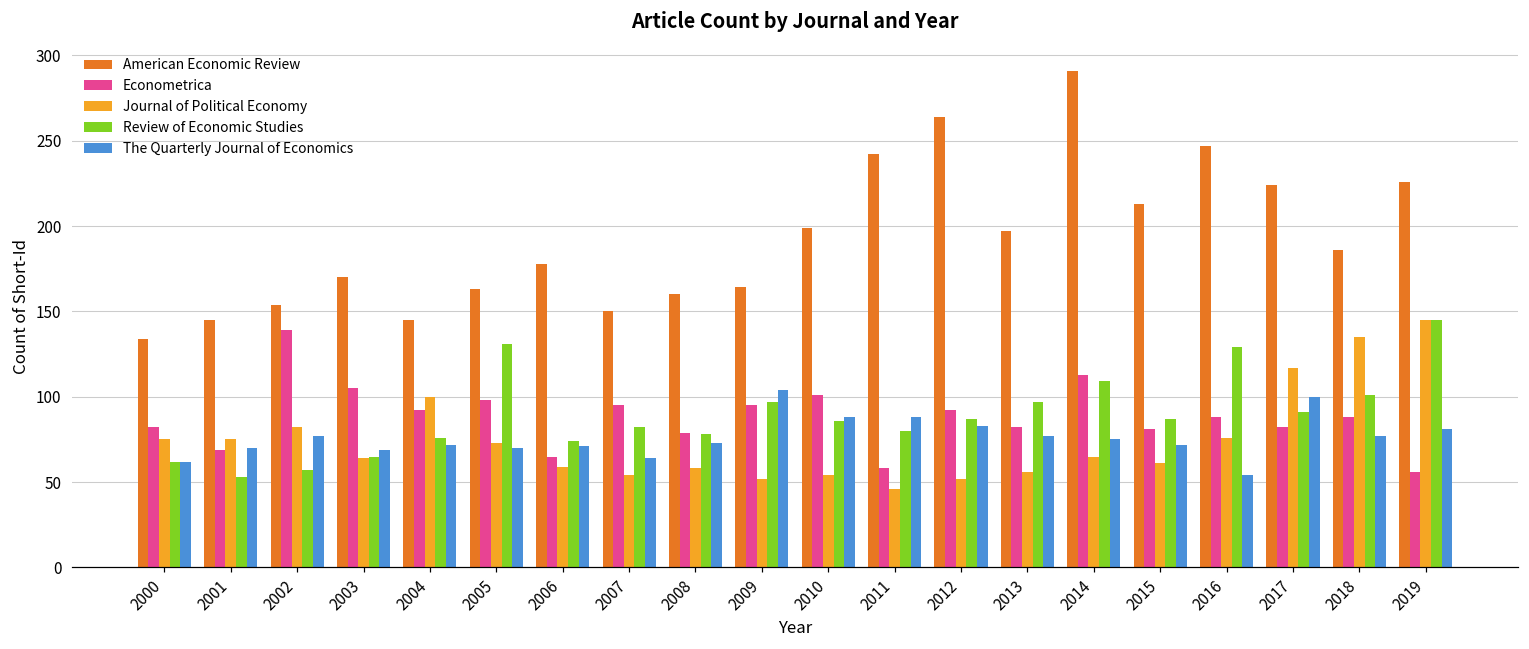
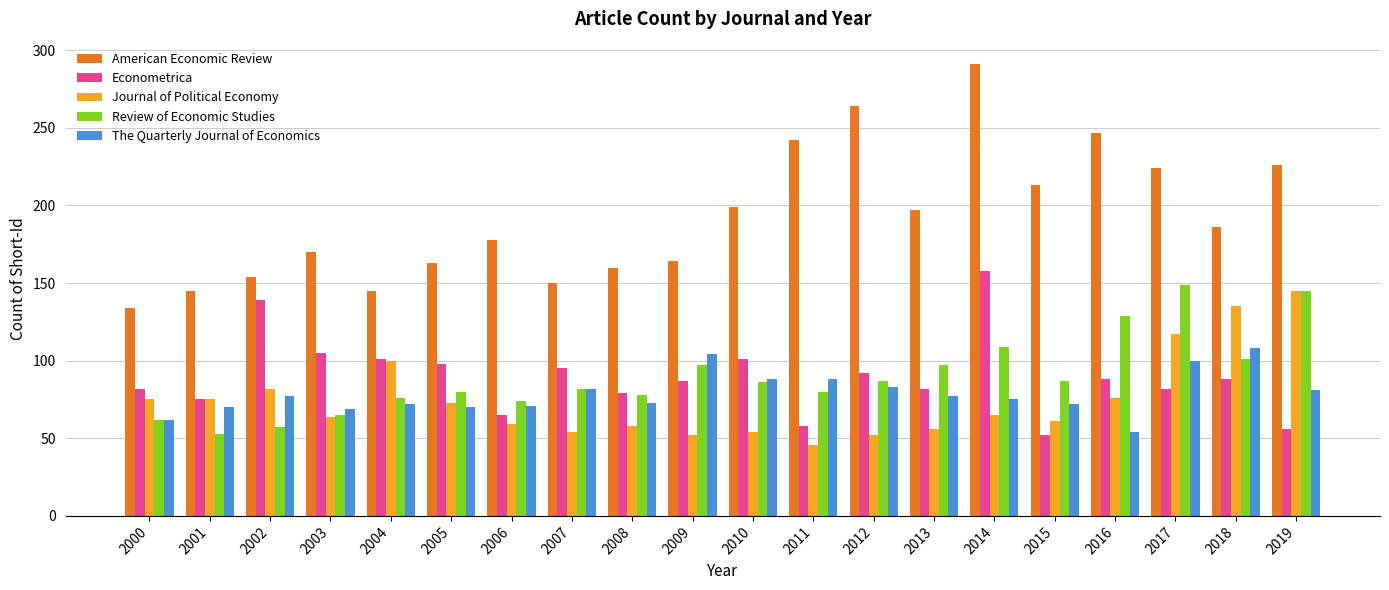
  {
    "Econometrica": {
      "2000": 82,
-     "2001": 69,
+     "2001": 75,
      "2002": 139,
      "2003": 105,
-     "2004": 92,
+     "2004": 101,
      "2005": 98,
      "2006": 65,
      "2007": 95,
      "2008": 79,
-     "2009": 95,
+     "2009": 87,
      "2010": 101,
      "2011": 58,
      "2012": 92,
      "2013": 82,
-     "2014": 113,
-     "2015": 81,
+     "2014": 158,
+     "2015": 52,
      "2016": 88,
      "2017": 82,
      "2018": 88,
      "2019": 56
    },
    "Review of Economic Studies": {
      "2000": 62,
      "2001": 53,
      "2002": 57,
      "2003": 65,
      "2004": 76,
-     "2005": 131,
+     "2005": 80,
      "2006": 74,
      "2007": 82,
      "2008": 78,
      "2009": 97,
      "2010": 86,
      "2011": 80,
      "2012": 87,
      "2013": 97,
      "2014": 109,
      "2015": 87,
      "2016": 129,
-     "2017": 91,
+     "2017": 149,
      "2018": 101,
      "2019": 145
    },
    "The Quarterly Journal of Economics": {
      "2000": 62,
      "2001": 70,
      "2002": 77,
      "2003": 69,
      "2004": 72,
      "2005": 70,
      "2006": 71,
-     "2007": 64,
+     "2007": 82,
      "2008": 73,
      "2009": 104,
      "2010": 88,
      "2011": 88,
      "2012": 83,
      "2013": 77,
      "2014": 75,
      "2015": 72,
      "2016": 54,
      "2017": 100,
-     "2018": 77,
+     "2018": 108,
      "2019": 81
    }
  }
